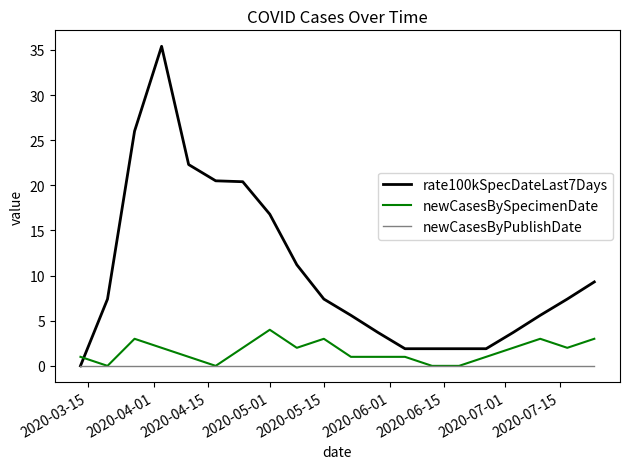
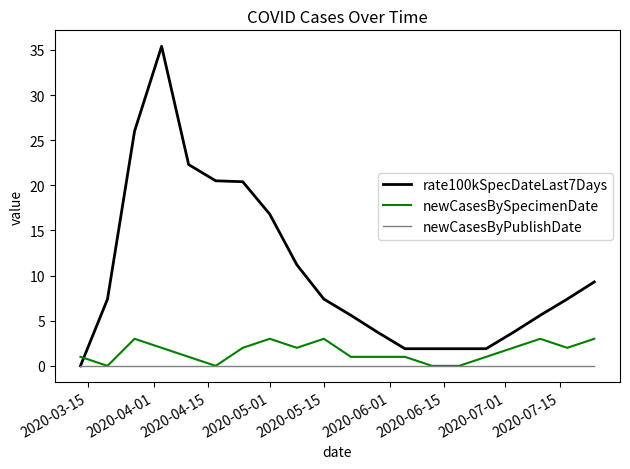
  {
    "rate100kSpecDateLast7Days": {
      "2020-05-01": 17,
      "2020-05-15": 7
    },
    "newCasesBySpecimenDate": {
-     "2020-05-01": 4,
+     "2020-05-01": 3,
      "2020-05-15": 3
    },
    "newCasesByPublishDate": {
      "2020-05-01": 0,
      "2020-05-15": 0
    }
  }
